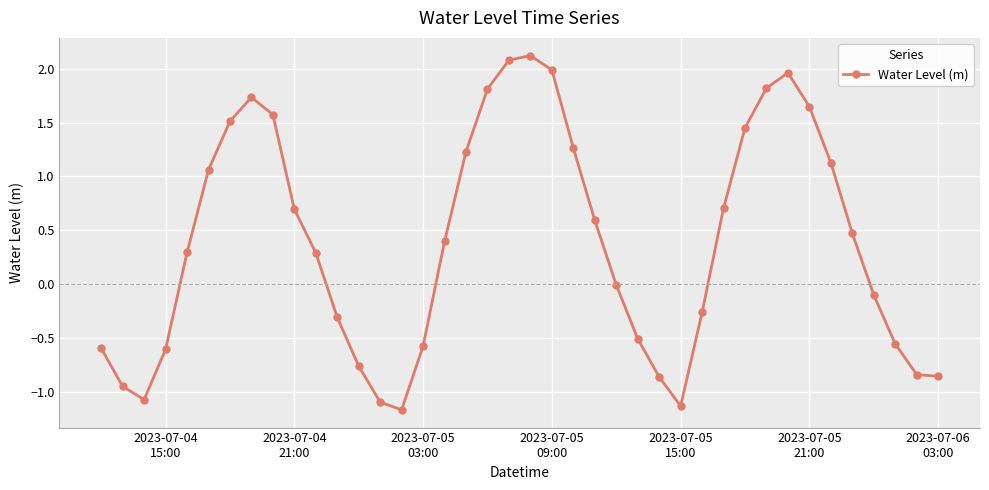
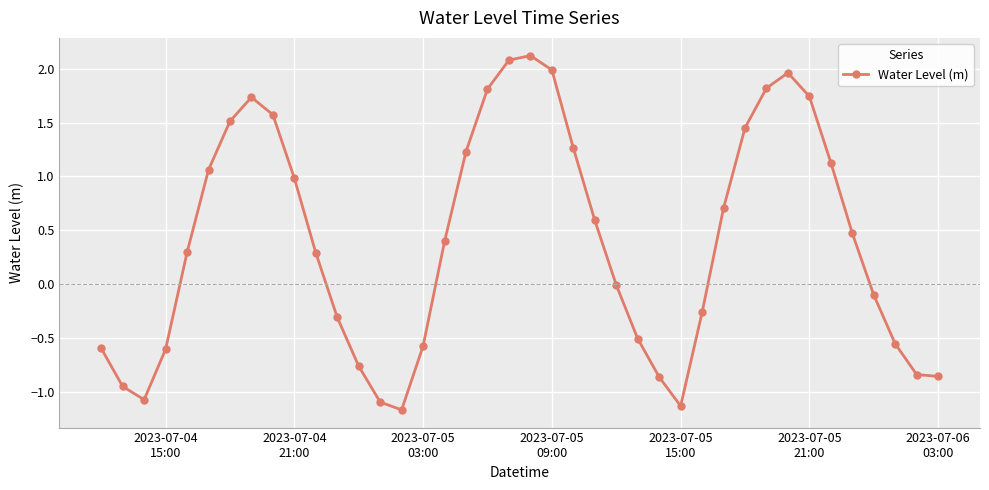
  {
    "2023-07-04 15:00": -0.60,
-   "2023-07-04 21:00": 0.70,
+   "2023-07-04 21:00": 0.98,
    "2023-07-05 03:00": -0.57,
    "2023-07-05 09:00": 1.99,
    "2023-07-05 15:00": -1.13,
-   "2023-07-05 21:00": 1.65,
+   "2023-07-05 21:00": 1.74,
    "2023-07-06 03:00": -0.86
  }
